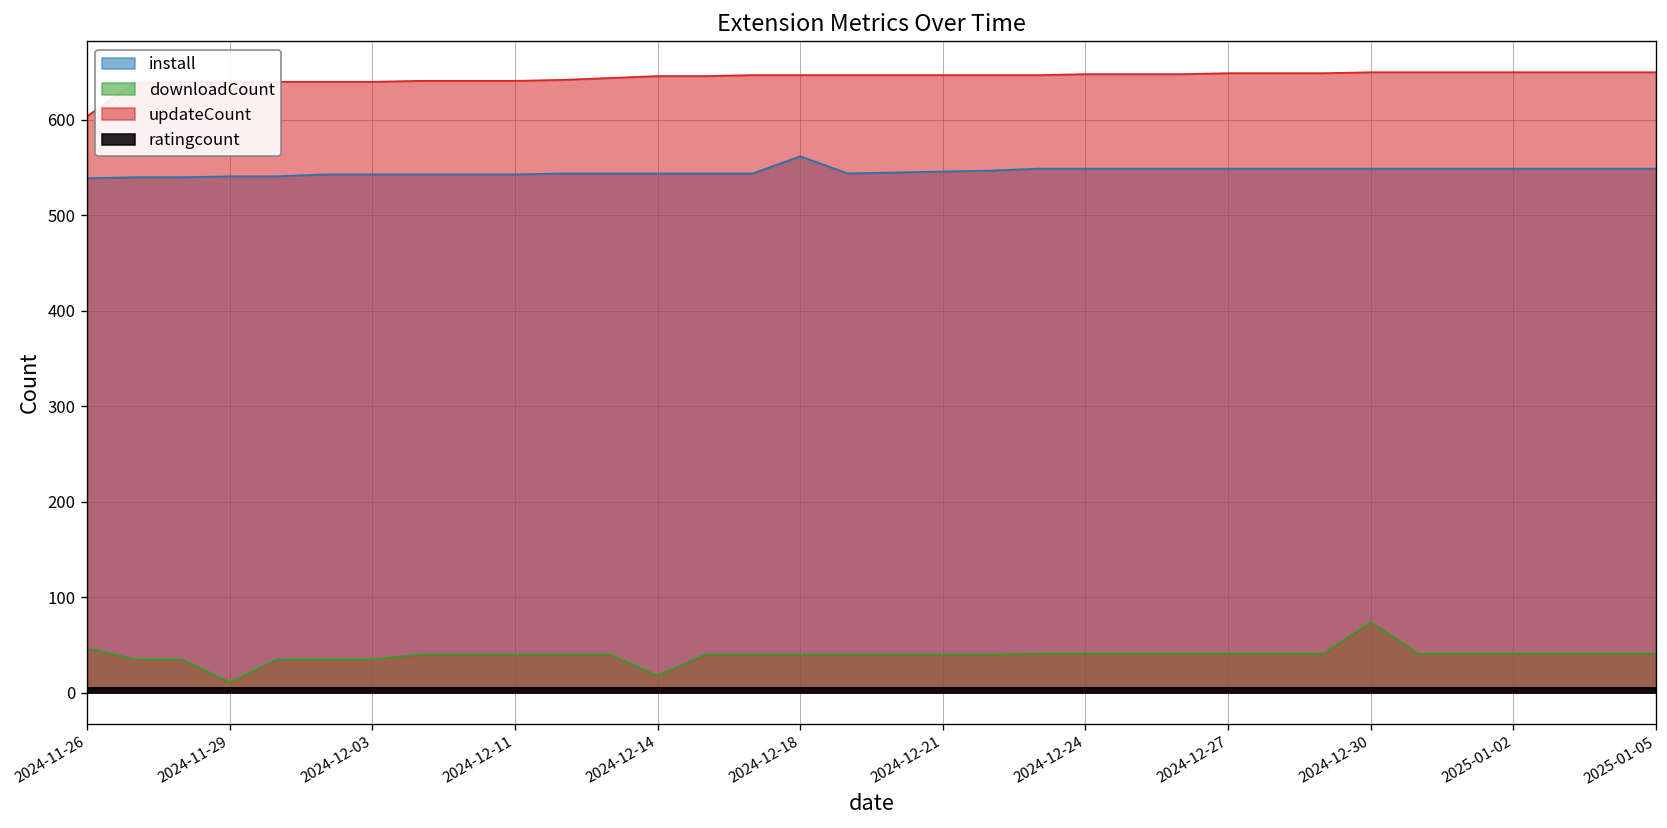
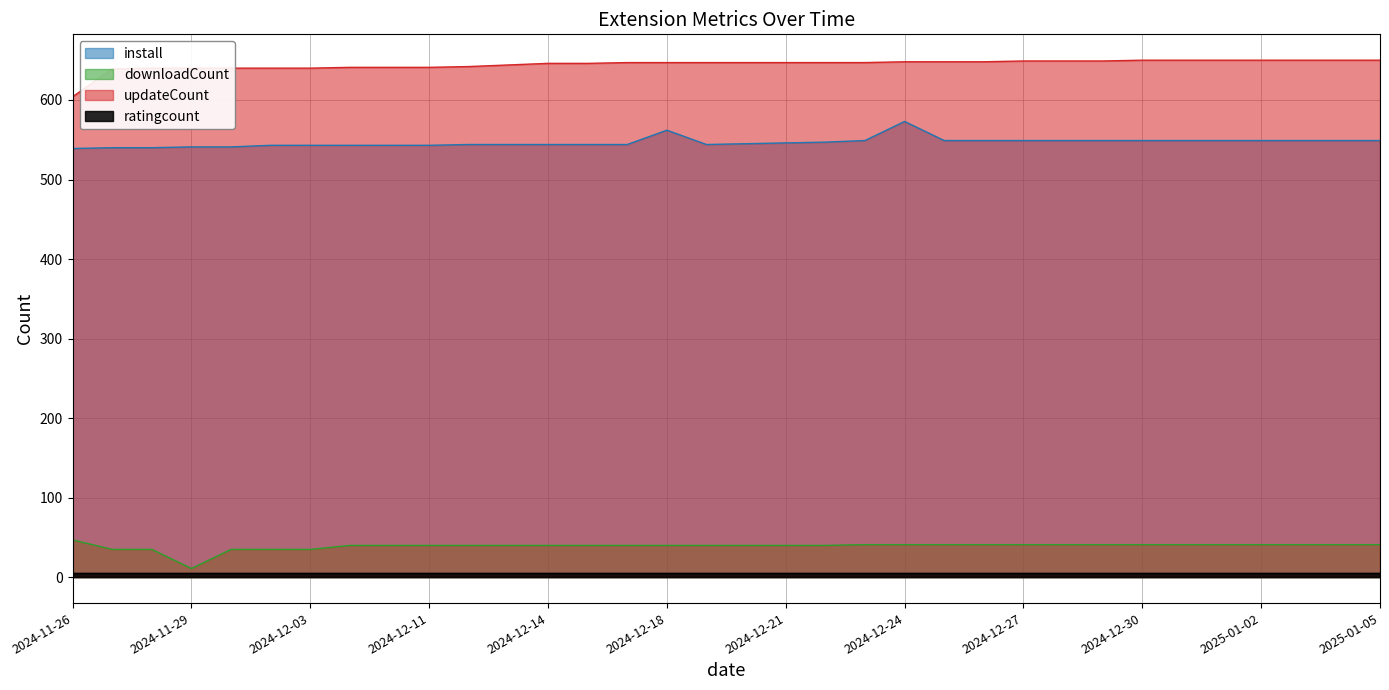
  {
    "install": {
      "2024-11-26": 540,
      "2024-11-29": 540,
      "2024-12-03": 540,
      "2024-12-11": 540,
      "2024-12-14": 540,
      "2024-12-18": 560,
      "2024-12-21": 550,
-     "2024-12-24": 550,
+     "2024-12-24": 570,
      "2024-12-27": 550,
      "2024-12-30": 550,
      "2025-01-02": 550,
      "2025-01-05": 550
    },
    "downloadCount": {
      "2024-11-26": 50,
      "2024-11-29": 10,
      "2024-12-03": 40,
      "2024-12-11": 40,
-     "2024-12-14": 20,
+     "2024-12-14": 40,
      "2024-12-18": 40,
      "2024-12-21": 40,
      "2024-12-24": 40,
      "2024-12-27": 40,
-     "2024-12-30": 70,
+     "2024-12-30": 40,
      "2025-01-02": 40,
      "2025-01-05": 40
    },
    "updateCount": {
      "2024-11-26": 600,
      "2024-12-03": 640,
      "2024-12-11": 640,
      "2024-12-14": 650,
      "2024-12-18": 650,
      "2024-12-21": 650,
      "2024-12-24": 650,
      "2024-12-27": 650,
      "2024-12-30": 650,
      "2025-01-02": 650,
      "2025-01-05": 650
    },
    "ratingcount": {
      "2024-11-26": 10,
      "2024-11-29": 10,
      "2024-12-03": 10,
      "2024-12-11": 10,
      "2024-12-14": 10,
      "2024-12-18": 10,
      "2024-12-21": 10,
      "2024-12-24": 10,
      "2024-12-27": 10,
      "2024-12-30": 10,
      "2025-01-02": 10,
      "2025-01-05": 10
    }
  }
